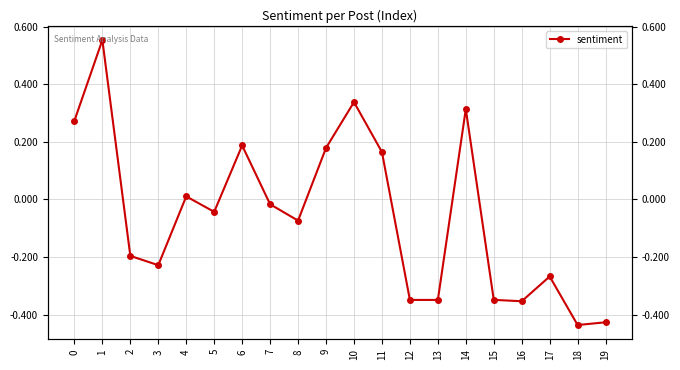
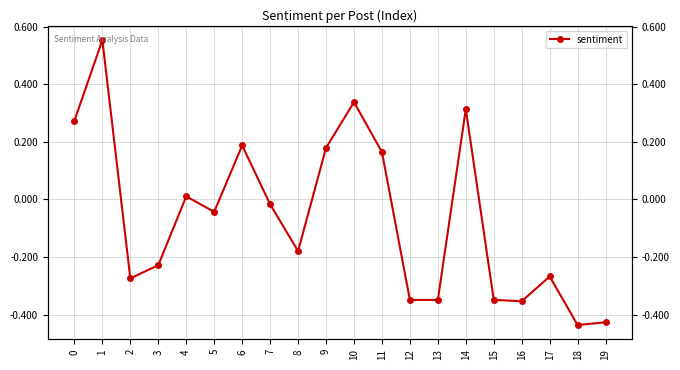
  {
    "0": 0.27,
    "1": 0.55,
-   "2": -0.20,
+   "2": -0.27,
    "3": -0.23,
    "4": 0.01,
    "5": -0.04,
    "6": 0.19,
    "7": -0.02,
-   "8": -0.07,
+   "8": -0.18,
    "9": 0.18,
    "10": 0.34,
    "11": 0.16,
    "12": -0.35,
    "13": -0.35,
    "14": 0.31,
    "15": -0.35,
    "16": -0.35,
    "17": -0.27,
    "18": -0.44,
    "19": -0.43
  }
